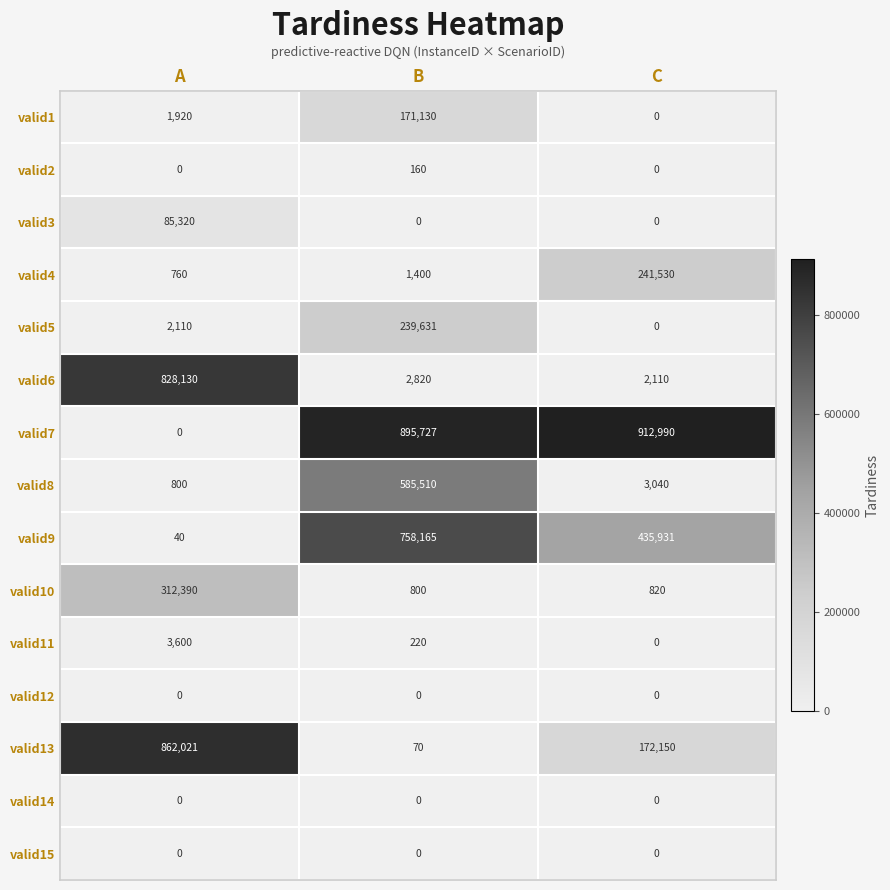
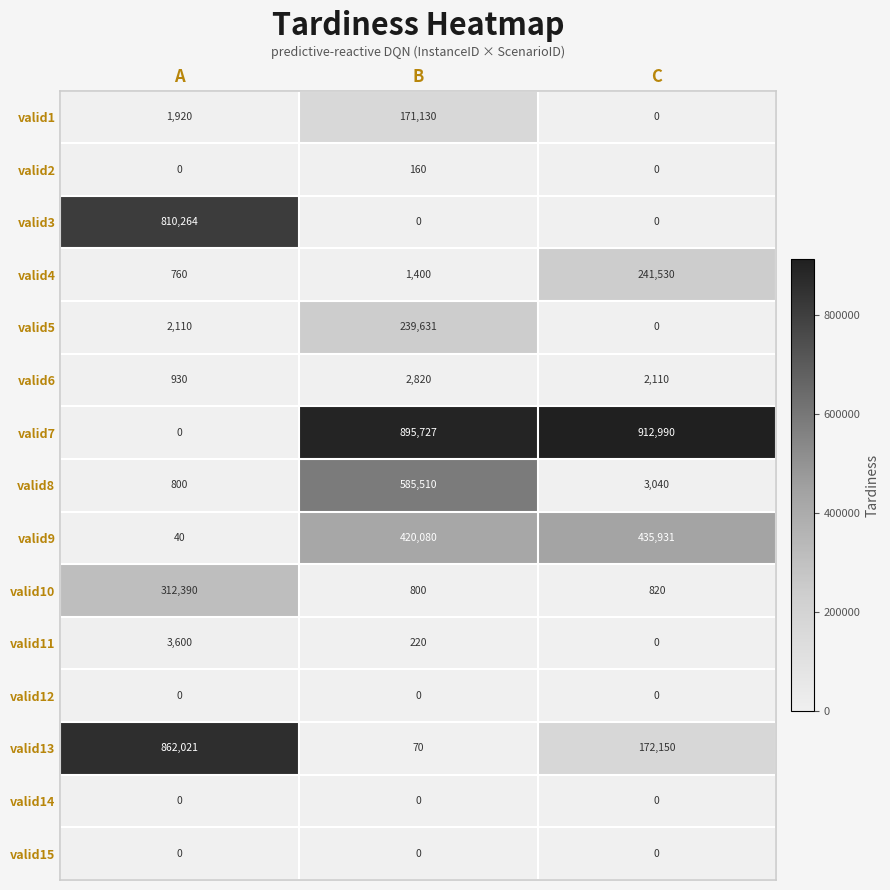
  {
    "valid1": {
      "A": "1,920",
      "B": "171,130",
      "C": "0"
    },
    "valid2": {
      "A": "0",
      "B": "160",
      "C": "0"
    },
    "valid3": {
-     "A": "85,320",
+     "A": "810,264",
      "B": "0",
      "C": "0"
    },
    "valid4": {
      "A": "760",
      "B": "1,400",
      "C": "241,530"
    },
    "valid5": {
      "A": "2,110",
      "B": "239,631",
      "C": "0"
    },
    "valid6": {
-     "A": "828,130",
+     "A": "930",
      "B": "2,820",
      "C": "2,110"
    },
    "valid7": {
      "A": "0",
      "B": "895,727",
      "C": "912,990"
    },
    "valid8": {
      "A": "800",
      "B": "585,510",
      "C": "3,040"
    },
    "valid9": {
      "A": "40",
-     "B": "758,165",
+     "B": "420,080",
      "C": "435,931"
    },
    "valid10": {
      "A": "312,390",
      "B": "800",
      "C": "820"
    },
    "valid11": {
      "A": "3,600",
      "B": "220",
      "C": "0"
    },
    "valid12": {
      "A": "0",
      "B": "0",
      "C": "0"
    },
    "valid13": {
      "A": "862,021",
      "B": "70",
      "C": "172,150"
    },
    "valid14": {
      "A": "0",
      "B": "0",
      "C": "0"
    },
    "valid15": {
      "A": "0",
      "B": "0",
      "C": "0"
    }
  }
